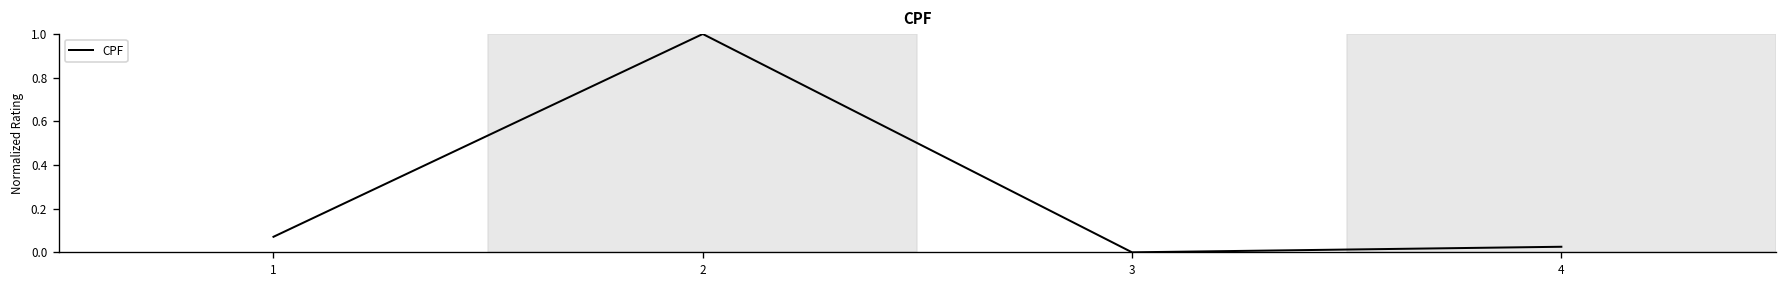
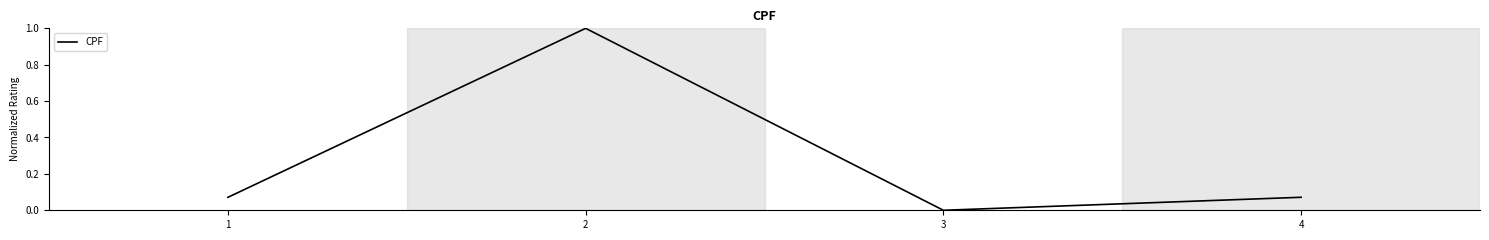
  {
    "1": 0.07,
    "2": 1.00,
    "3": 0.00,
-   "4": 0.03
+   "4": 0.07
  }
